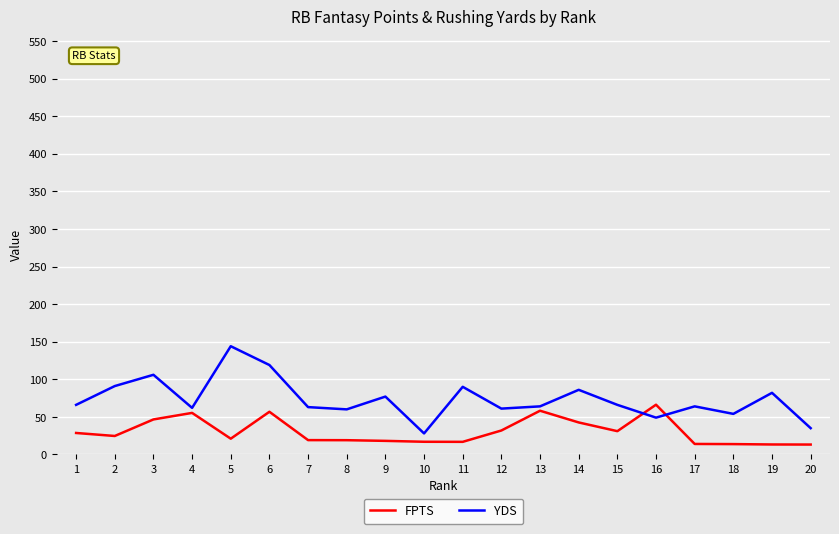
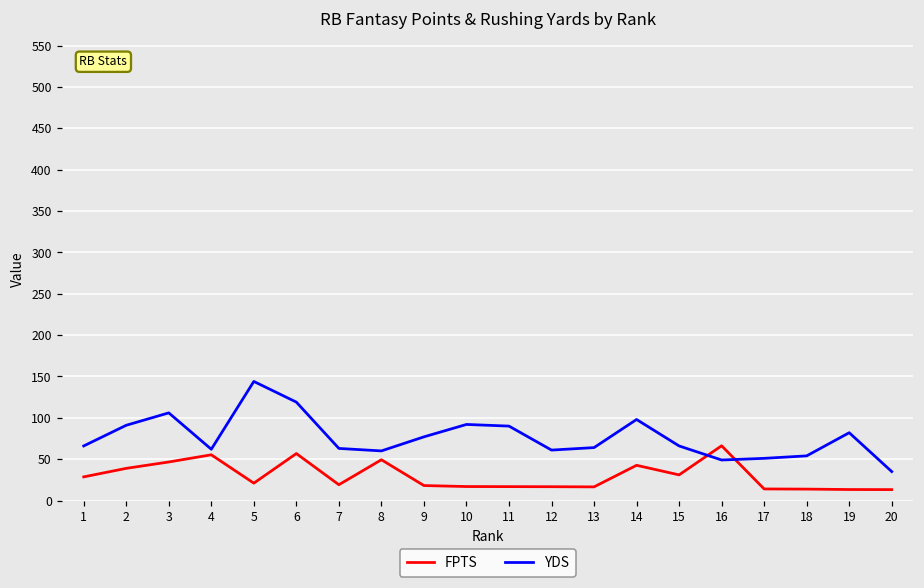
  {
    "FPTS": {
      "1": 30,
-     "2": 20,
+     "2": 40,
      "3": 50,
      "4": 60,
      "5": 20,
      "6": 60,
      "7": 20,
-     "8": 20,
+     "8": 50,
      "9": 20,
      "10": 20,
      "11": 20,
-     "12": 30,
-     "13": 60,
+     "12": 20,
+     "13": 20,
      "14": 40,
      "15": 30,
      "16": 70,
      "17": 10,
      "18": 10,
      "19": 10,
      "20": 10
    },
    "YDS": {
      "1": 70,
      "2": 90,
      "3": 110,
      "4": 60,
      "5": 140,
      "6": 120,
      "7": 60,
      "8": 60,
      "9": 80,
-     "10": 30,
+     "10": 90,
      "11": 90,
      "12": 60,
      "13": 60,
-     "14": 90,
+     "14": 100,
      "15": 70,
      "16": 50,
-     "17": 60,
+     "17": 50,
      "18": 50,
      "19": 80,
      "20": 40
    }
  }
